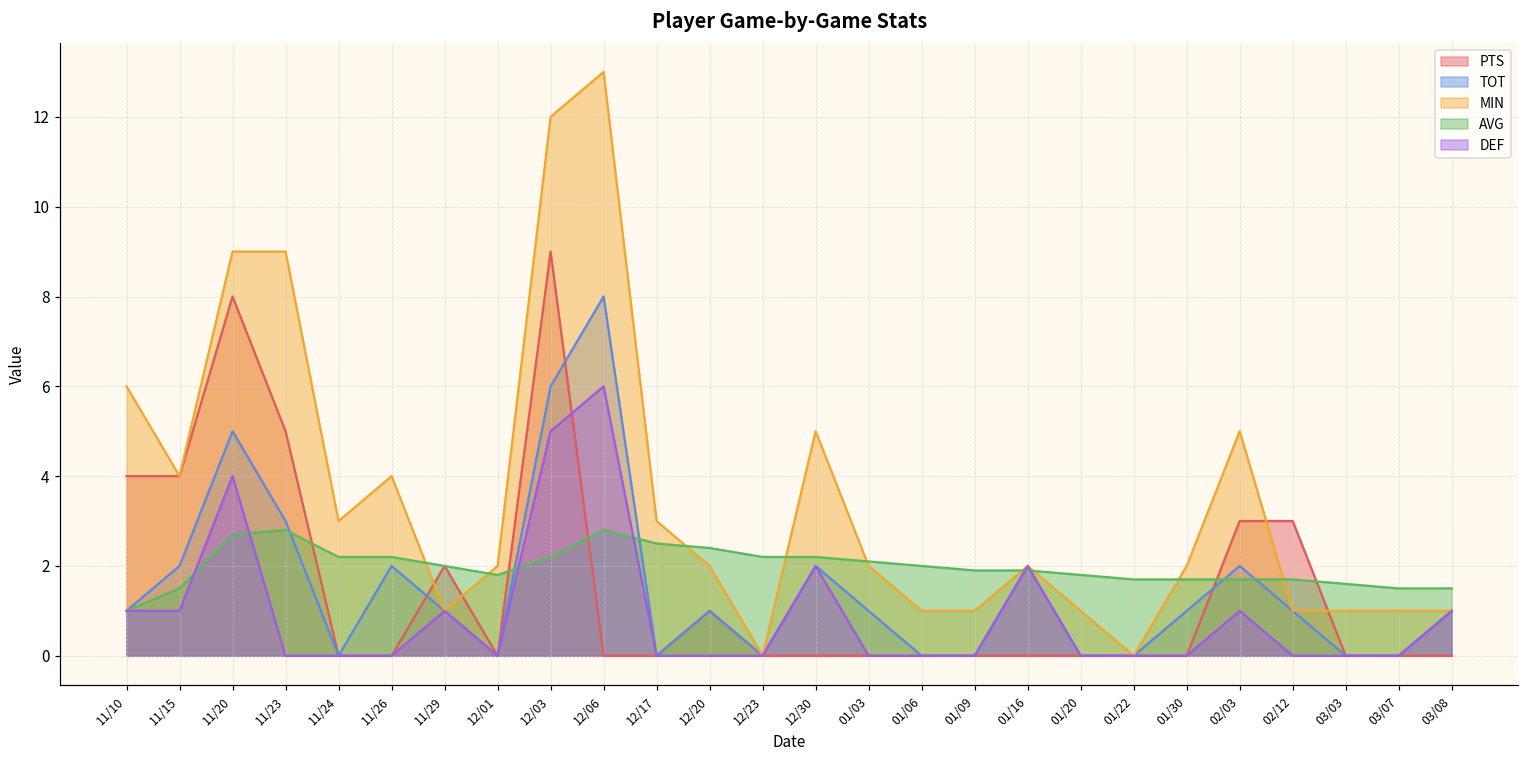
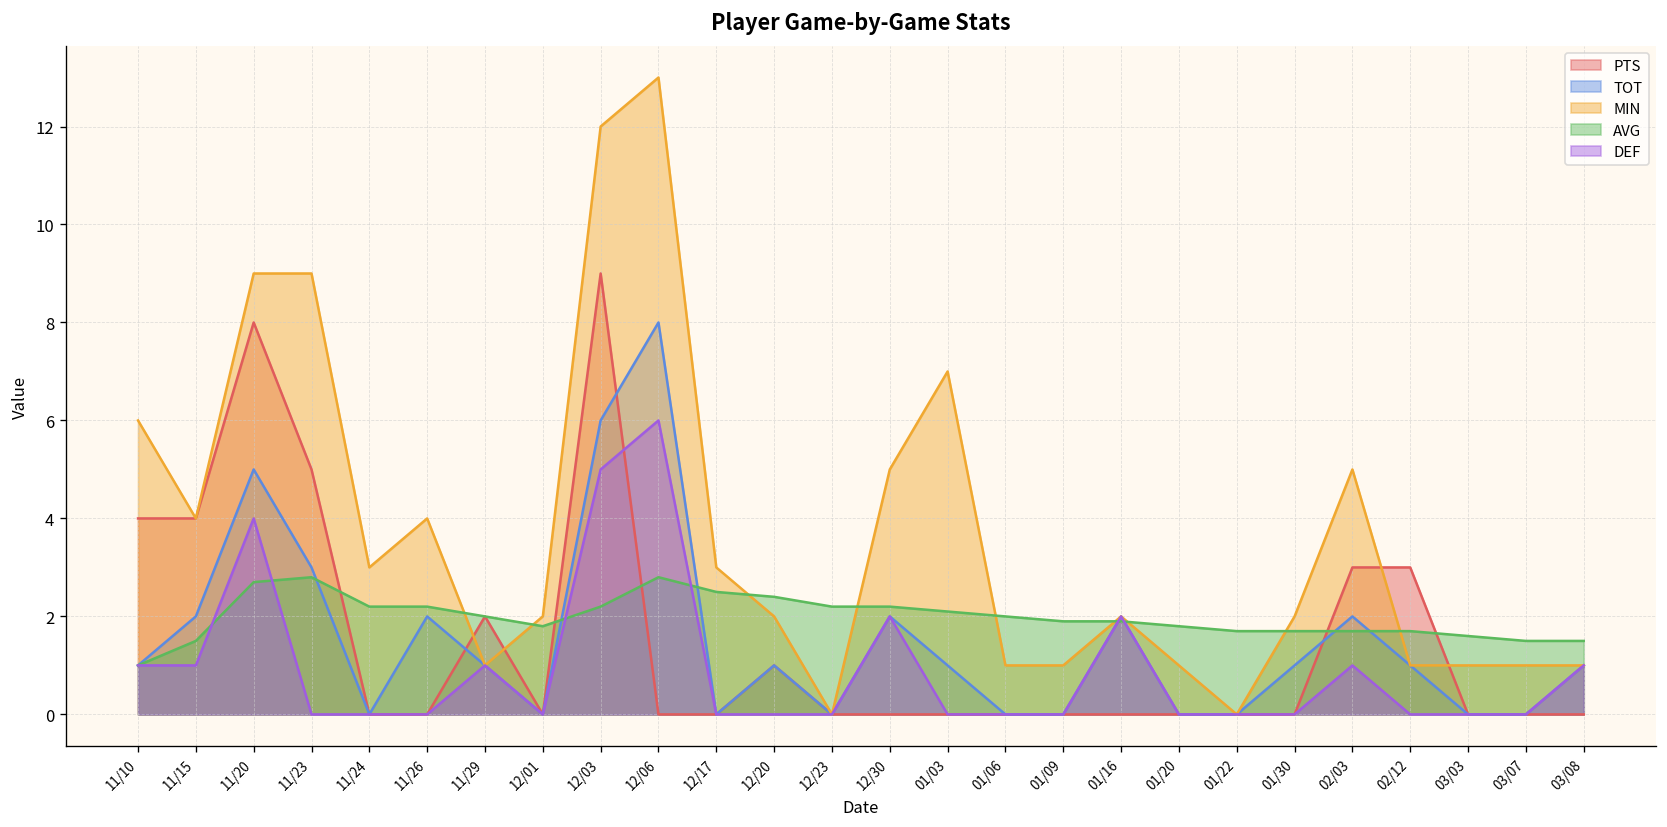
  {
    "PTS": {
      "11/10": 4,
      "11/20": 8,
      "11/23": 5,
      "12/03": 9,
      "12/06": 0,
      "12/30": 0,
      "01/16": 0,
      "02/03": 3,
      "02/12": 3,
      "03/08": 0
    },
    "MIN": {
      "11/10": 6,
      "11/20": 9,
      "11/23": 9,
      "11/24": 3,
      "11/26": 4,
      "12/01": 2,
      "12/03": 12,
      "12/06": 13,
      "12/17": 3,
      "12/20": 2,
      "12/30": 5,
-     "01/03": 2,
+     "01/03": 7,
      "01/06": 1,
      "01/09": 1,
      "01/20": 1,
      "01/30": 2,
      "02/03": 5,
      "03/03": 1,
      "03/07": 1
    },
    "AVG": {
      "11/15": 1.5,
      "11/20": 2.7,
      "11/23": 2.8,
      "11/24": 2.2,
      "11/26": 2.2,
      "12/01": 1.8,
      "12/03": 2.2,
      "12/06": 2.8,
      "12/17": 2.5,
      "12/20": 2.4,
      "12/23": 2.2,
      "12/30": 2.2,
      "01/03": 2.1,
      "01/06": 2,
      "01/09": 1.9,
      "01/16": 1.9,
      "01/20": 1.8,
      "01/22": 1.7,
      "01/30": 1.7,
      "02/03": 1.7,
      "02/12": 1.7,
      "03/03": 1.6,
      "03/07": 1.5,
      "03/08": 1.5
    }
  }
